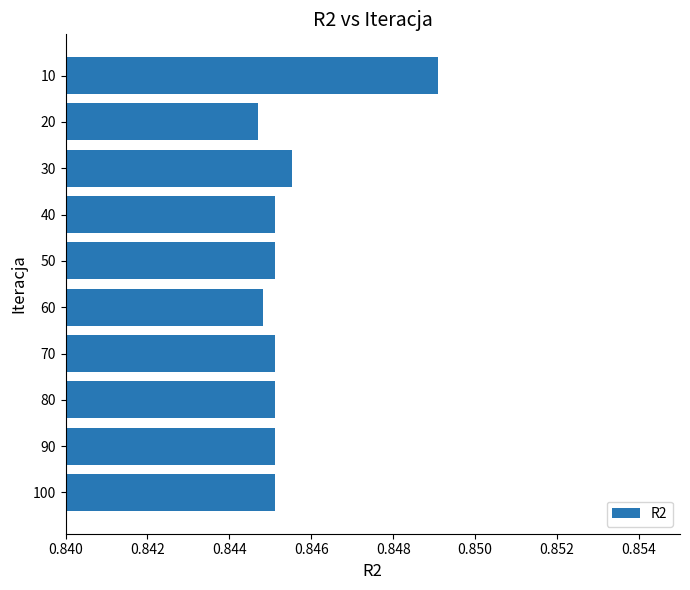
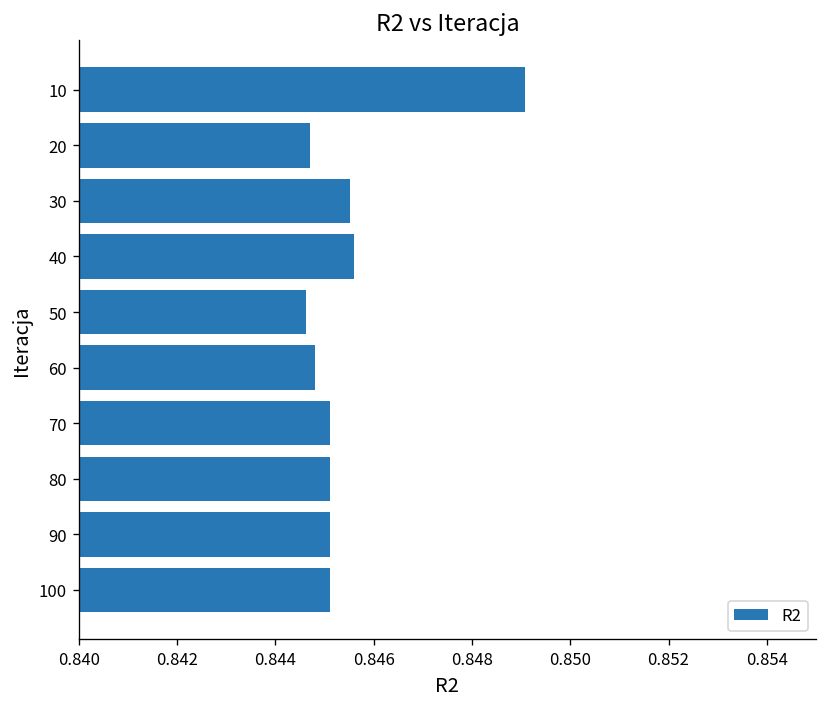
  {
    "10": 0.8491,
    "20": 0.8447,
    "30": 0.8455,
-   "40": 0.8451,
-   "50": 0.8451,
+   "40": 0.8456,
+   "50": 0.8446,
    "60": 0.8448,
    "70": 0.8451,
    "80": 0.8451,
    "90": 0.8451,
    "100": 0.8451
  }
